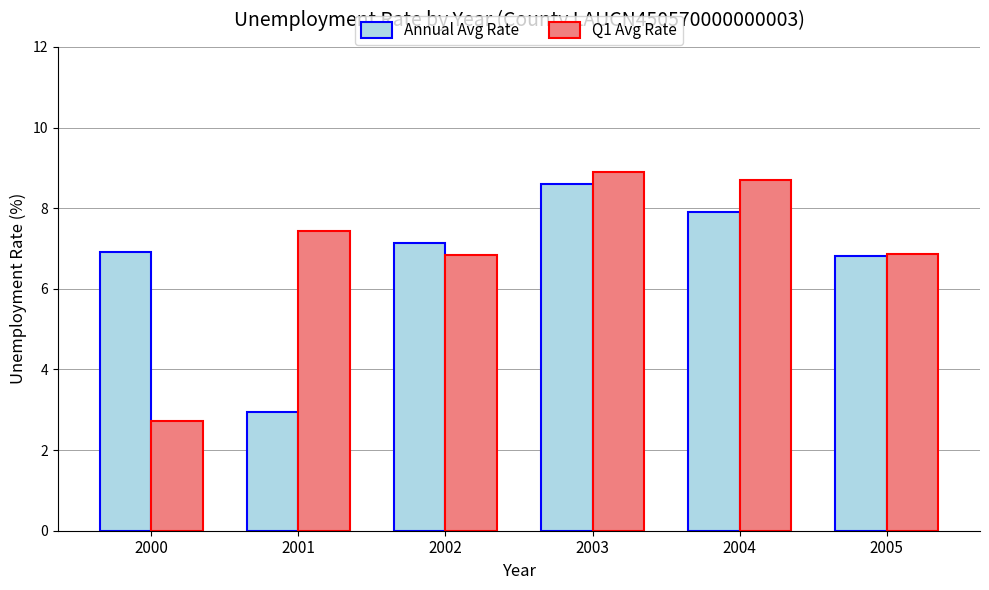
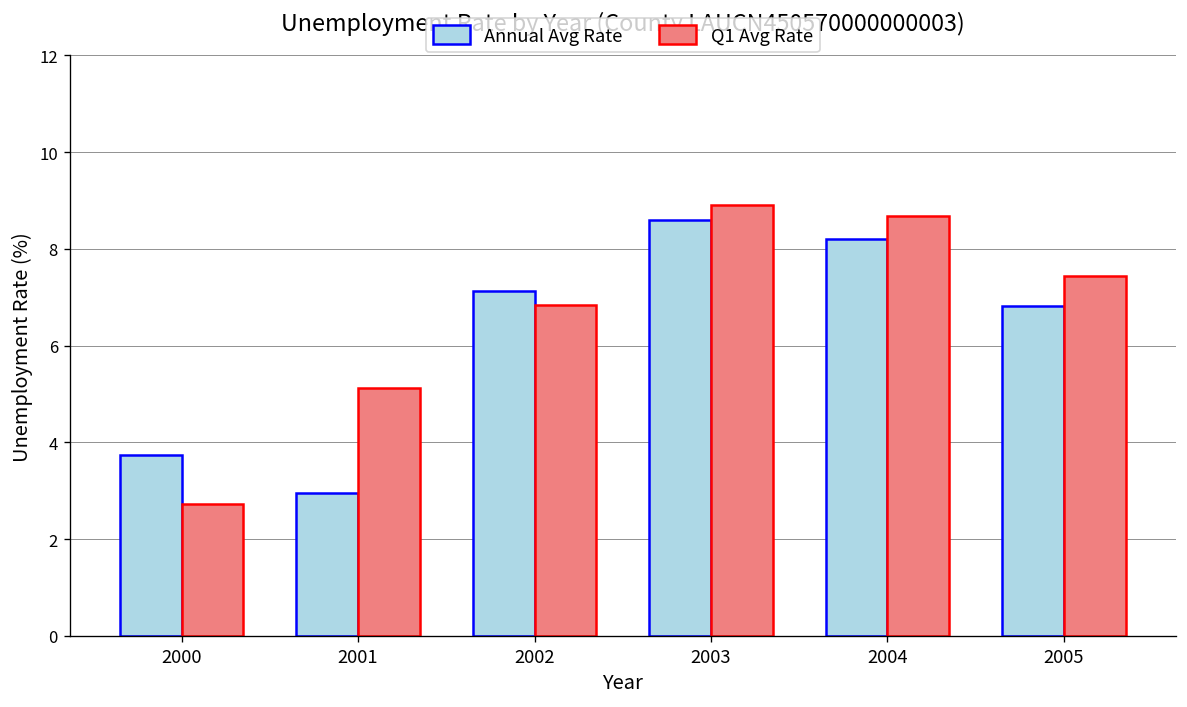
  {
    "Annual Avg Rate": {
-     "2000": 6.9,
+     "2000": 3.7,
      "2001": 3.0,
      "2002": 7.1,
      "2003": 8.6,
-     "2004": 7.9,
+     "2004": 8.2,
      "2005": 6.8
    },
    "Q1 Avg Rate": {
      "2000": 2.7,
-     "2001": 7.4,
+     "2001": 5.1,
      "2002": 6.9,
      "2003": 8.9,
      "2004": 8.7,
-     "2005": 6.9
+     "2005": 7.4
    }
  }
